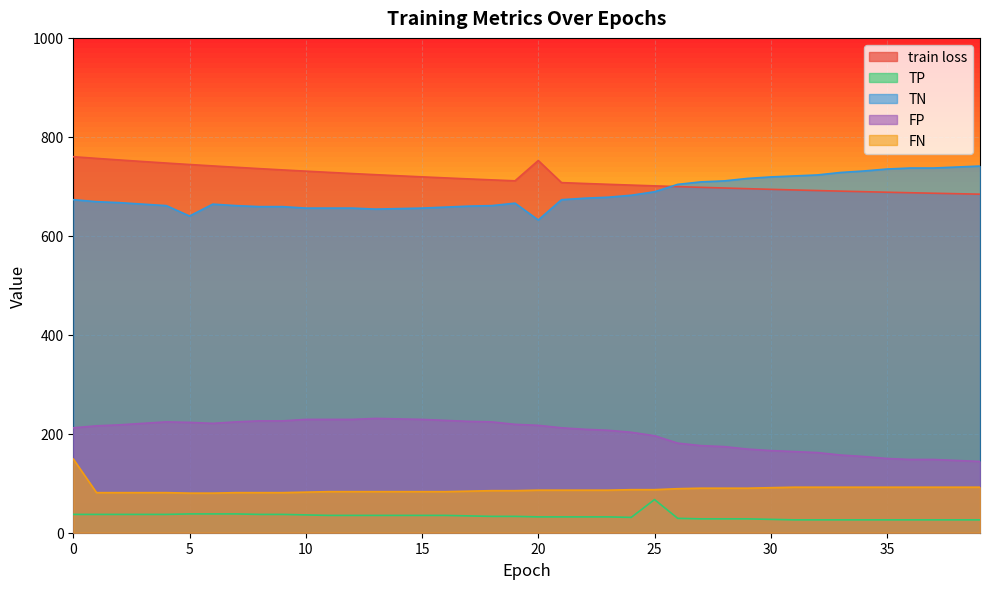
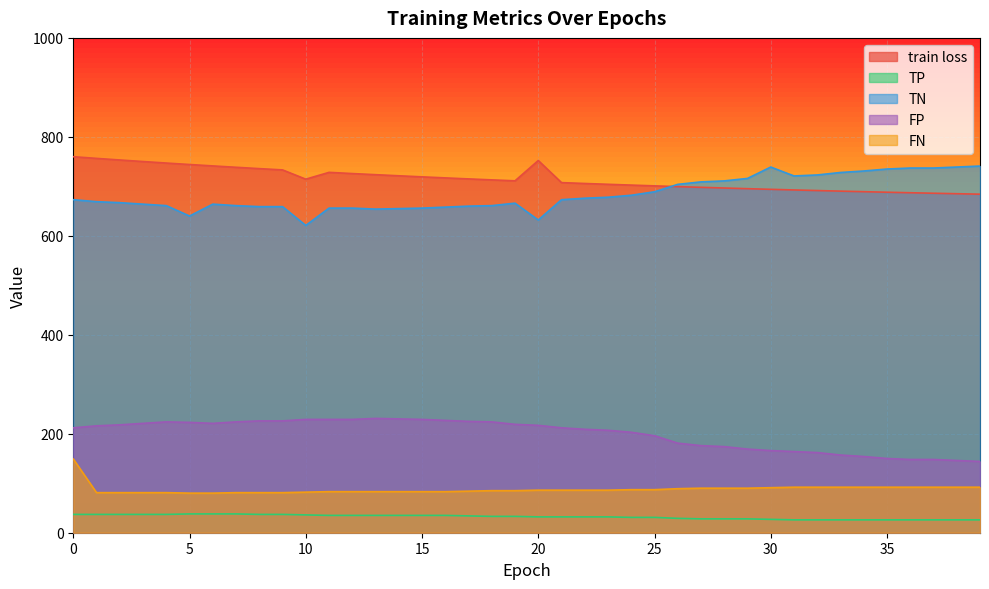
  {
    "train loss": {
      "0": 760,
      "5": 740,
-     "10": 730,
+     "10": 710,
      "15": 720,
      "20": 750,
      "25": 700,
      "30": 690,
      "35": 690
    },
    "TP": {
      "0": 40,
      "5": 40,
      "10": 40,
      "15": 40,
      "20": 30,
-     "25": 70,
+     "25": 30,
      "30": 30,
      "35": 30
    },
    "TN": {
      "0": 670,
      "5": 640,
-     "10": 660,
+     "10": 620,
      "15": 660,
      "20": 630,
      "25": 690,
-     "30": 720,
+     "30": 740,
      "35": 740
    },
    "FP": {
      "0": 210,
      "5": 220,
      "10": 230,
      "15": 230,
      "20": 220,
      "25": 200,
      "30": 170,
      "35": 150
    },
    "FN": {
      "0": 150,
      "5": 80,
      "10": 80,
      "15": 80,
      "20": 90,
      "25": 90,
      "30": 90,
      "35": 90
    }
  }
